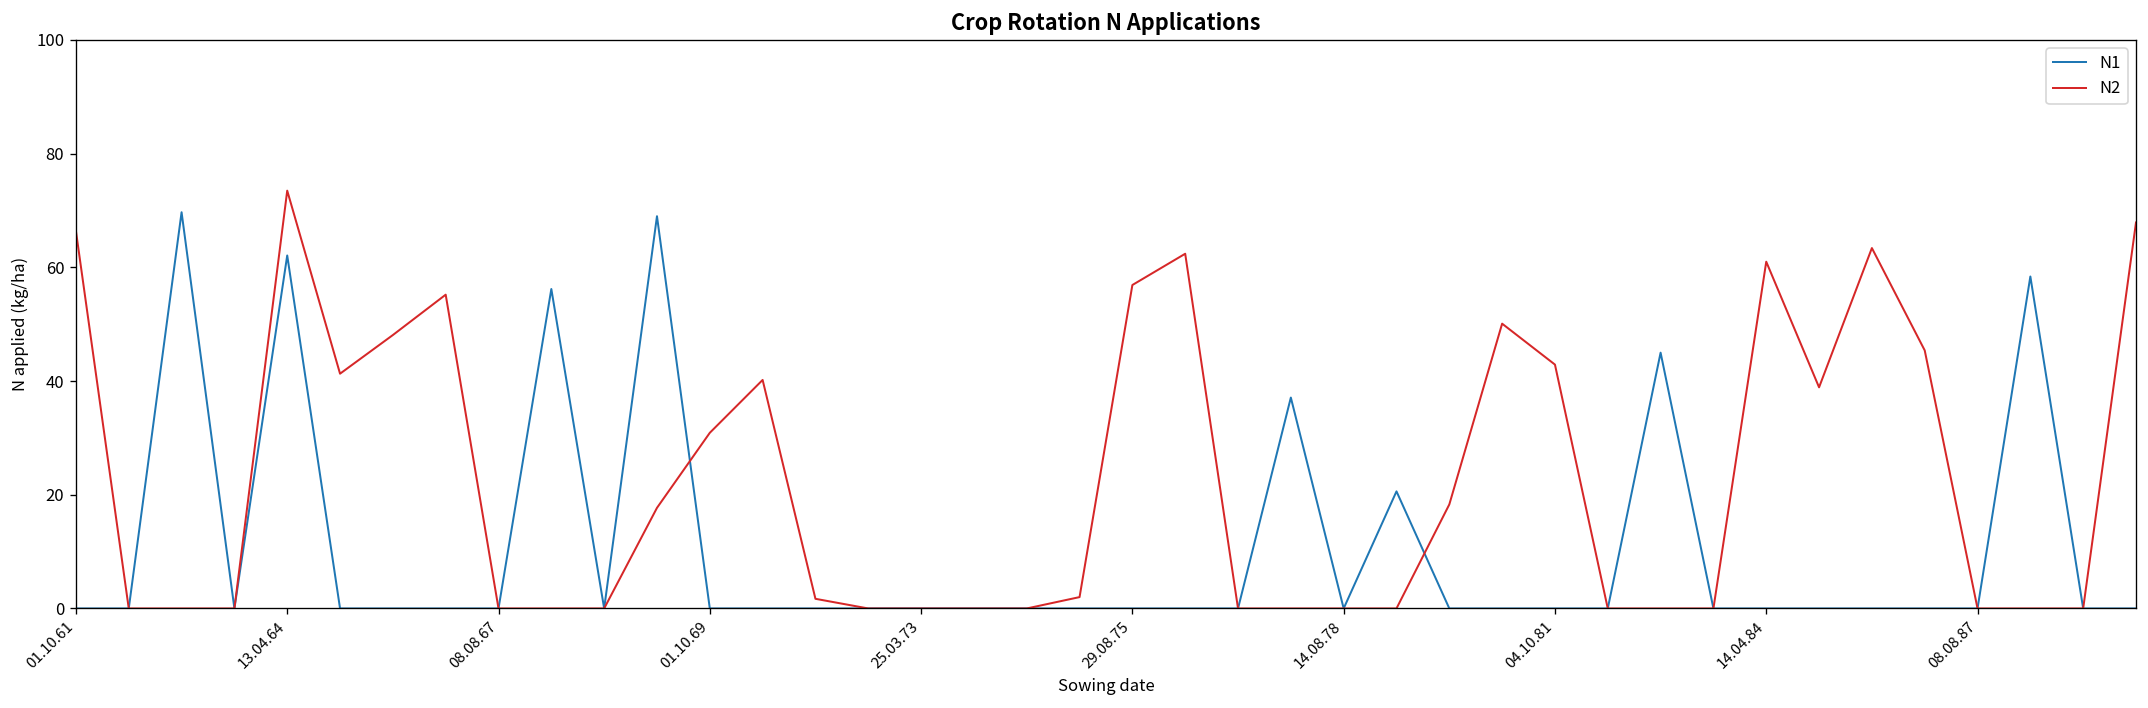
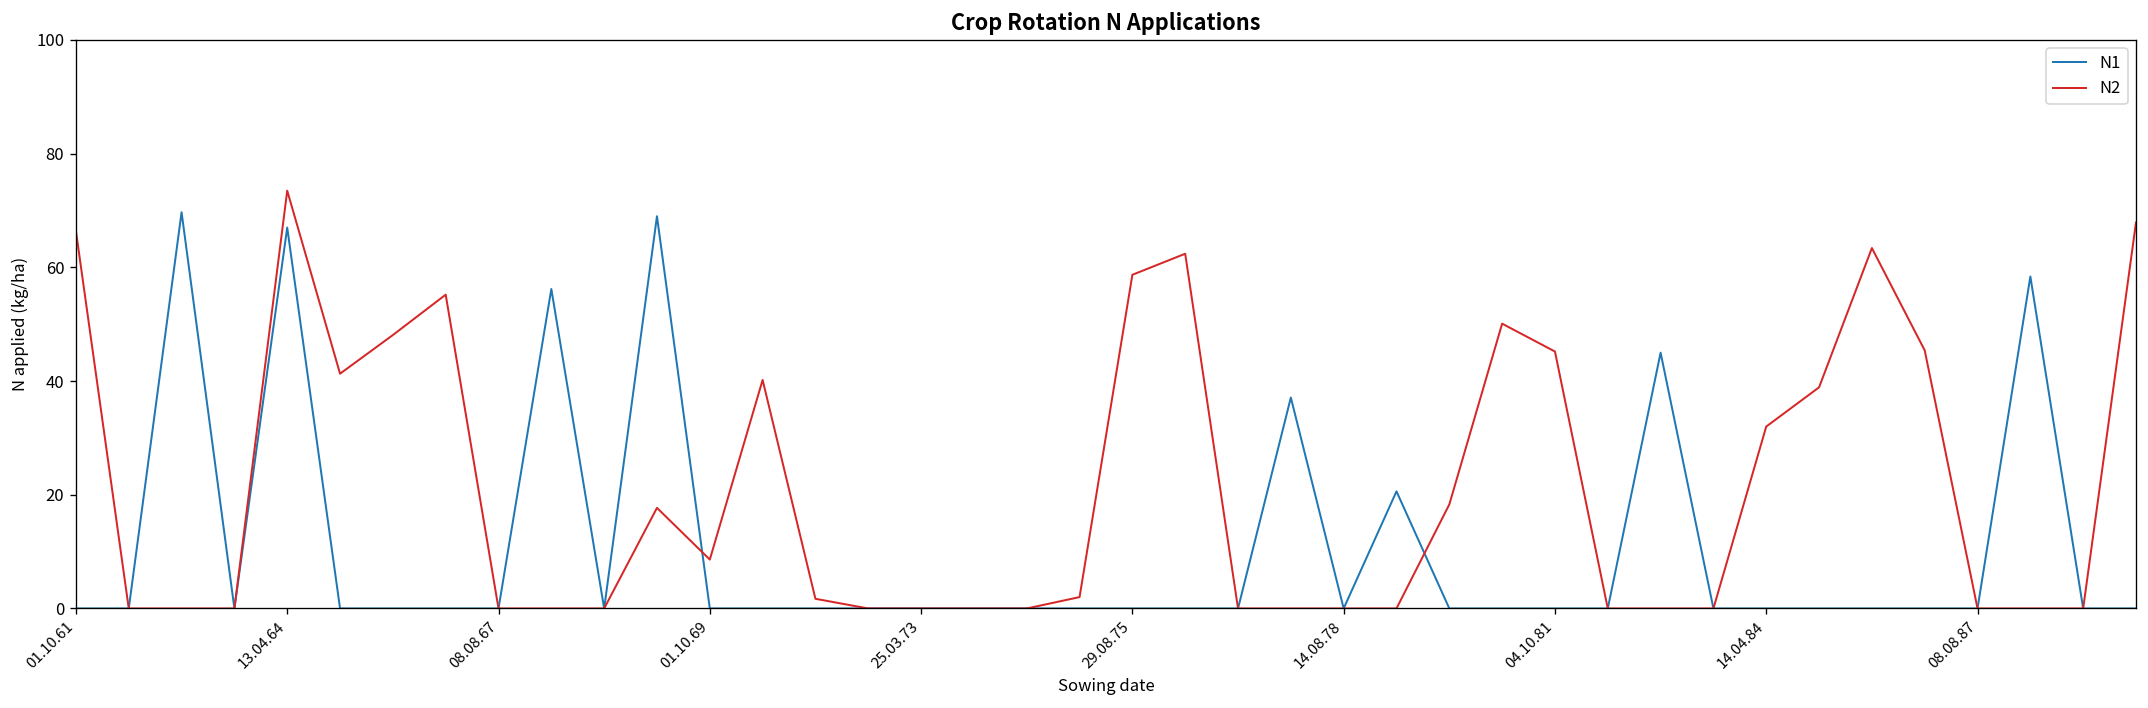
  {
    "N1": {
      "01.10.61": 0,
-     "13.04.64": 62,
+     "13.04.64": 67,
      "01.10.69": 0,
      "29.08.75": 0,
      "04.10.81": 0,
      "14.04.84": 0
    },
    "N2": {
      "01.10.61": 66,
      "13.04.64": 74,
-     "01.10.69": 31,
-     "29.08.75": 57,
-     "04.10.81": 43,
-     "14.04.84": 61
+     "01.10.69": 9,
+     "29.08.75": 59,
+     "04.10.81": 45,
+     "14.04.84": 32
    }
  }
